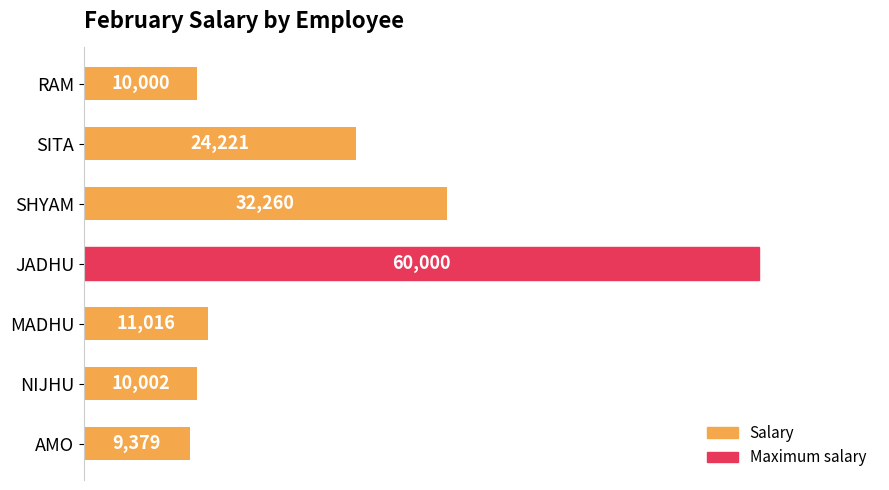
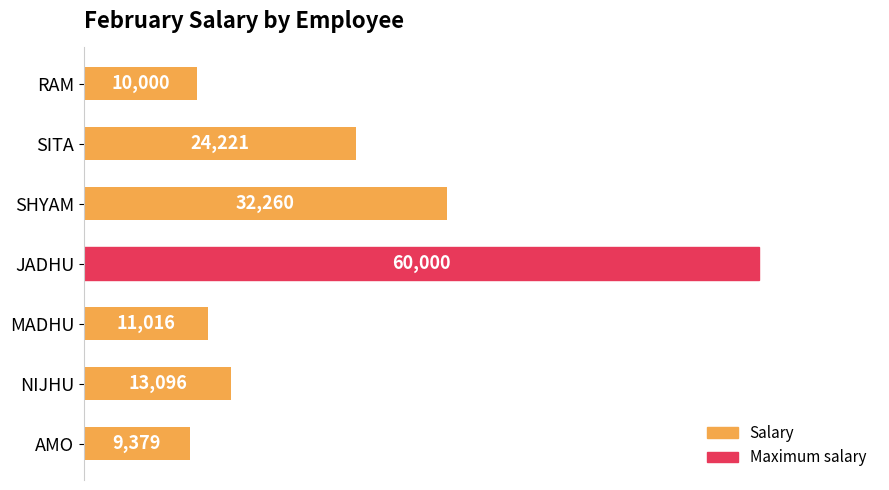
  {
    "RAM": "10,000",
    "SITA": "24,221",
    "SHYAM": "32,260",
    "JADHU": "60,000",
    "MADHU": "11,016",
-   "NIJHU": "10,002",
+   "NIJHU": "13,096",
    "AMO": "9,379"
  }
